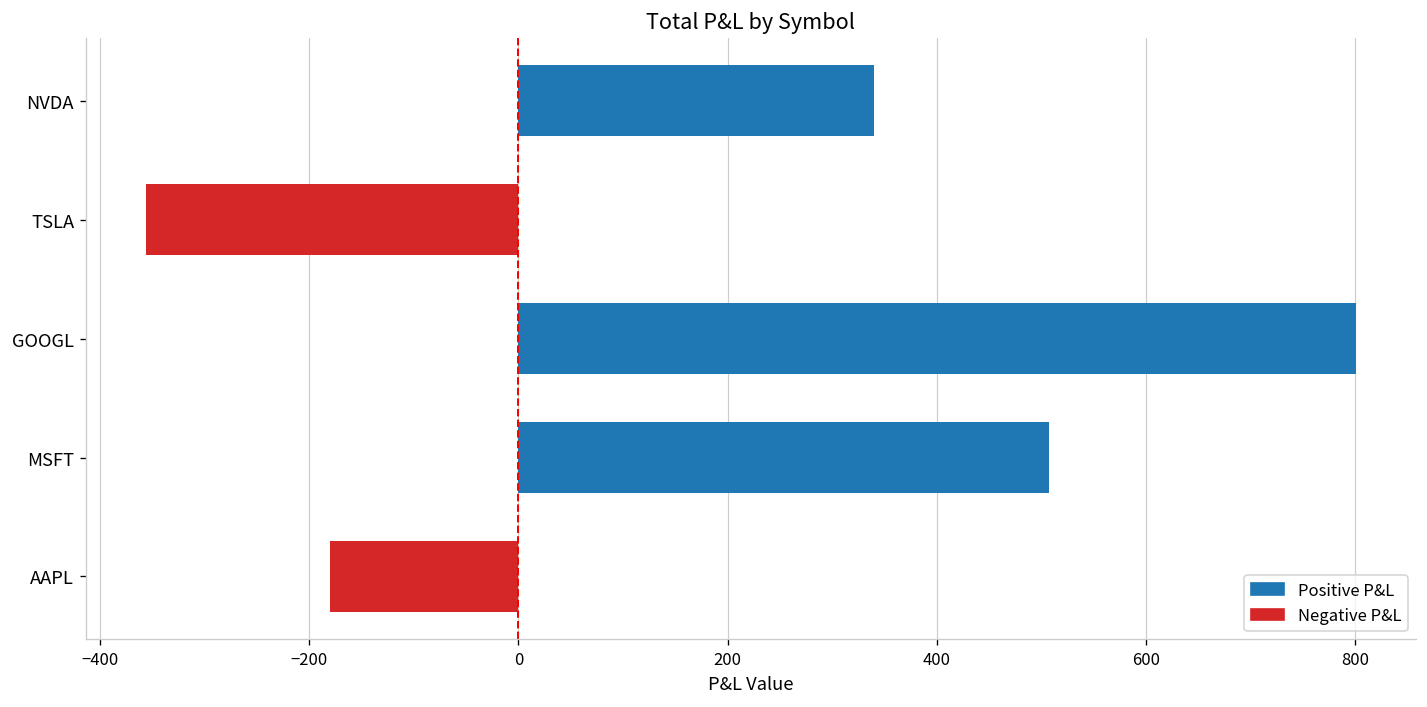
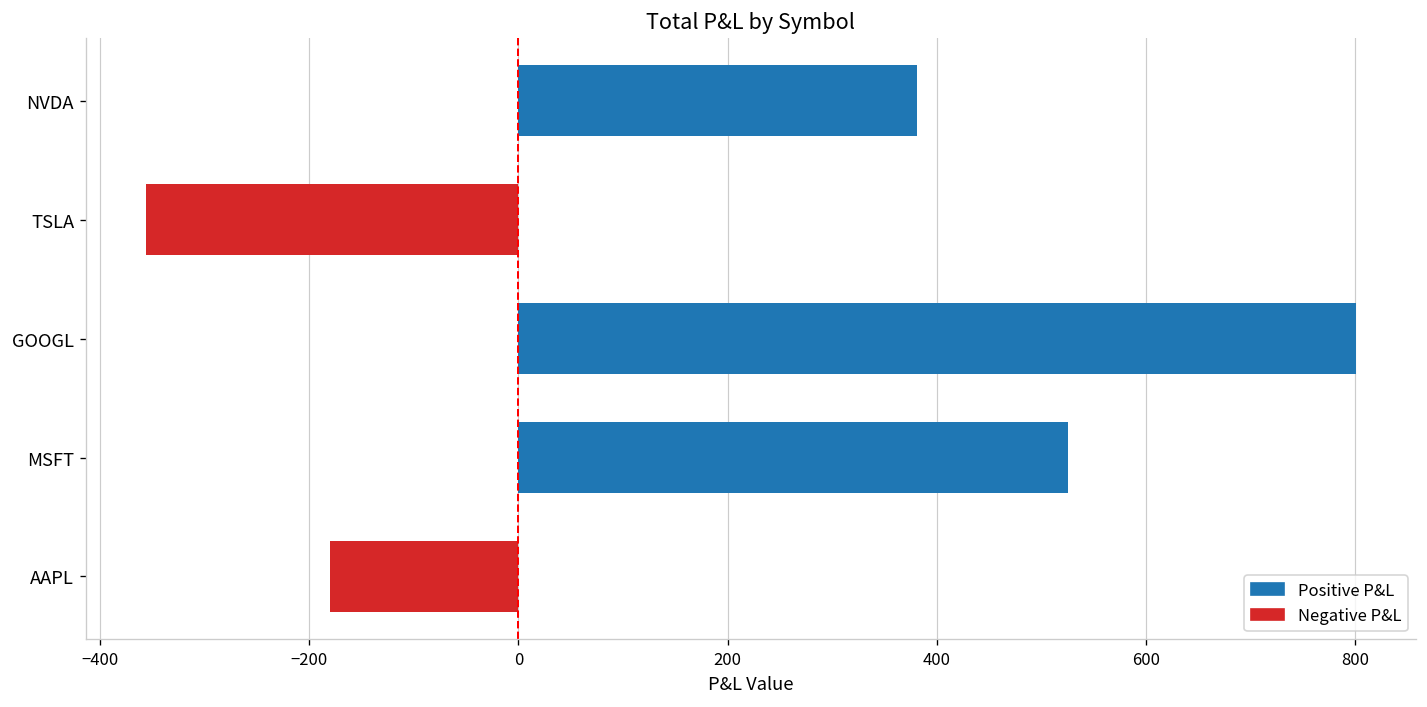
  {
-   "NVDA": 340,
+   "NVDA": 380,
    "TSLA": -360,
    "GOOGL": 800,
-   "MSFT": 510,
+   "MSFT": 520,
    "AAPL": -180
  }
